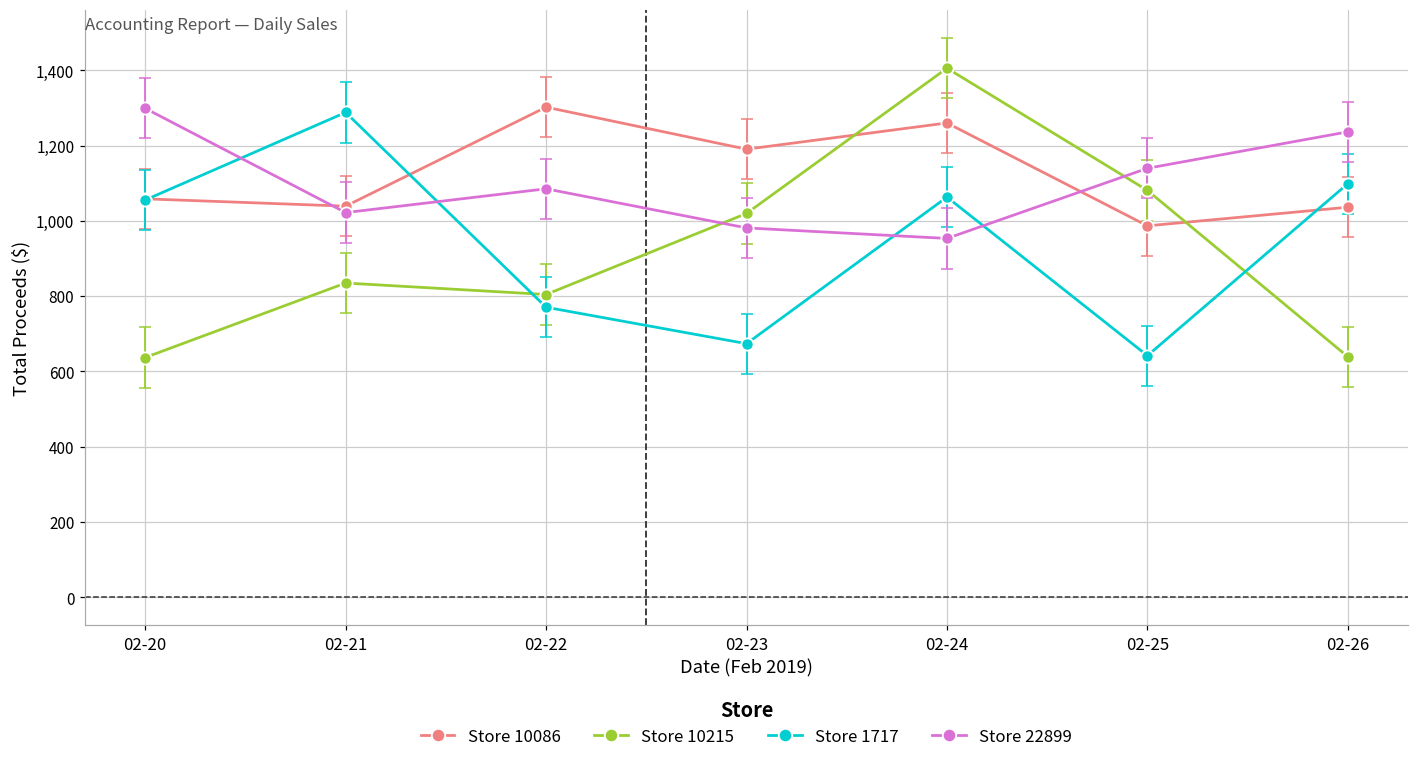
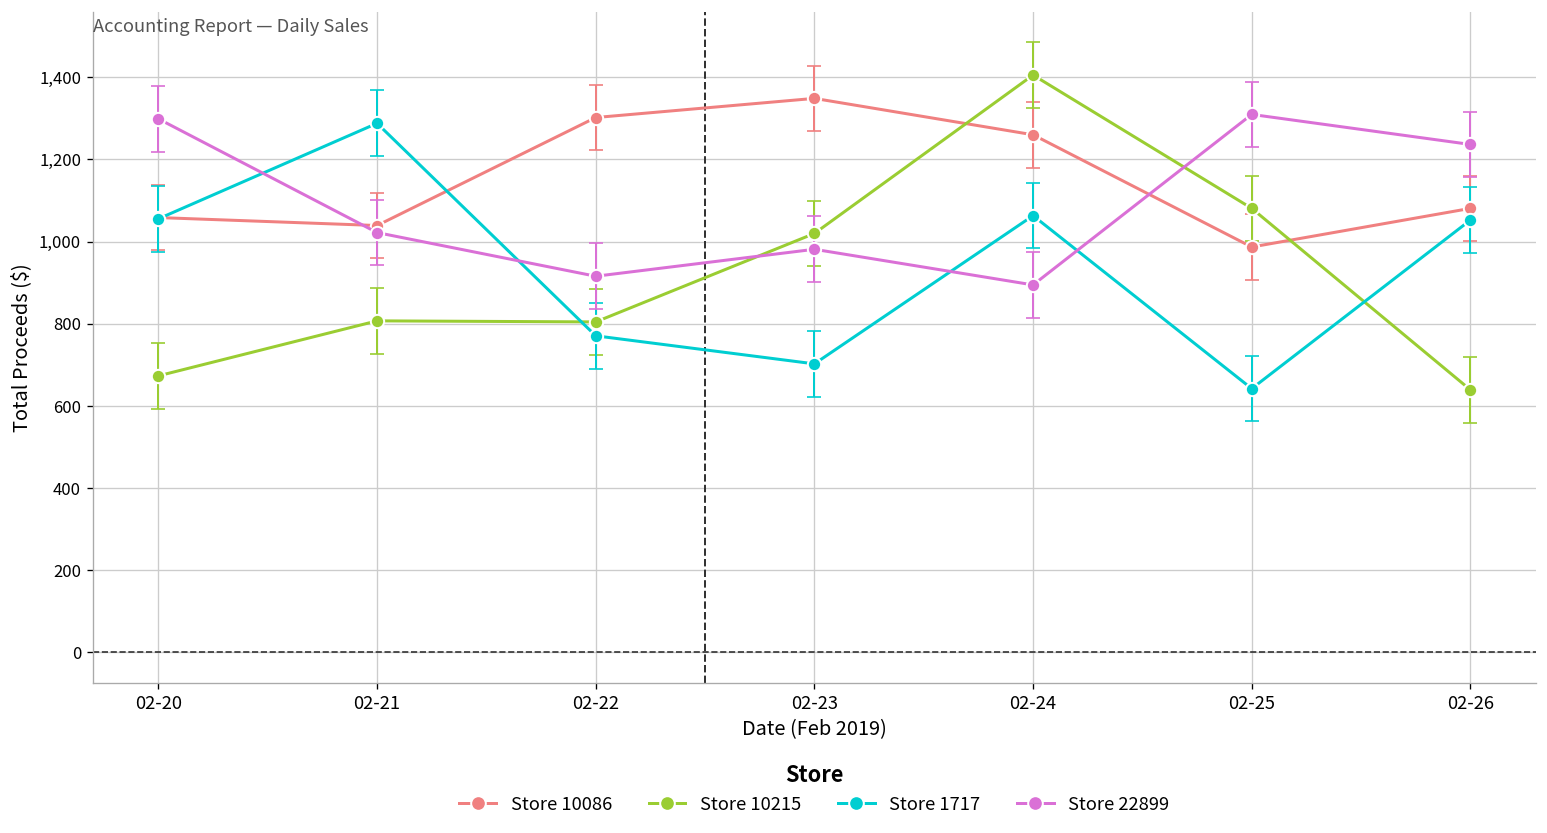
  {
    "Store 10086": {
      "02-21": "1,040",
      "02-22": "1,300",
-     "02-23": "1,190",
+     "02-23": "1,350",
      "02-24": "1,260",
      "02-25": "990",
-     "02-26": "1,040"
+     "02-26": "1,080"
    },
    "Store 10215": {
-     "02-20": "640",
-     "02-21": "830",
+     "02-20": "670",
+     "02-21": "810",
      "02-22": "800",
      "02-23": "1,020",
      "02-24": "1,410",
      "02-25": "1,080",
      "02-26": "640"
    },
    "Store 1717": {
      "02-21": "1,290",
      "02-22": "770",
-     "02-23": "670",
+     "02-23": "700",
      "02-24": "1,060",
      "02-25": "640",
-     "02-26": "1,100"
+     "02-26": "1,050"
    },
    "Store 22899": {
      "02-20": "1,300",
      "02-21": "1,020",
-     "02-22": "1,090",
+     "02-22": "920",
      "02-23": "980",
-     "02-24": "950",
-     "02-25": "1,140",
+     "02-24": "890",
+     "02-25": "1,310",
      "02-26": "1,240"
    }
  }
